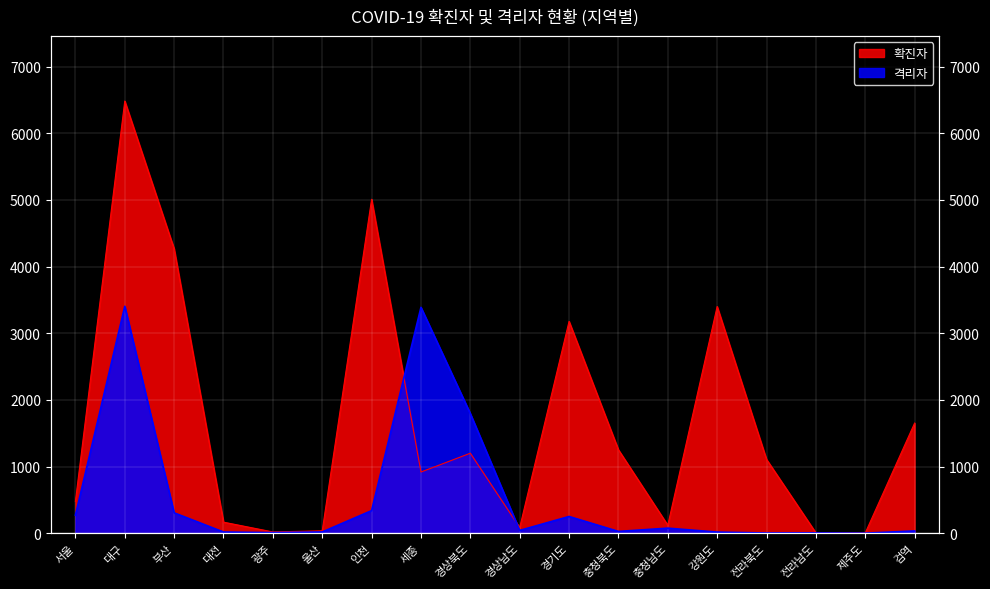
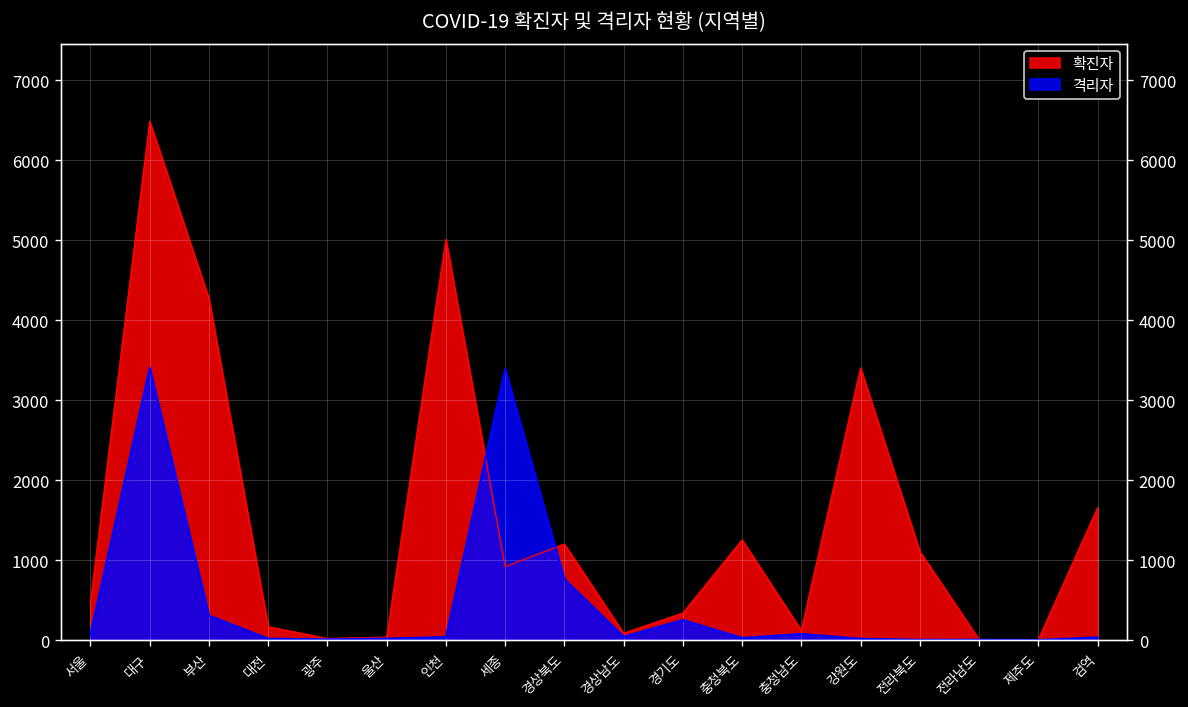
  {
    "확진자": {
      "서울": 500,
      "대구": 6500,
      "부산": 4300,
      "대전": 200,
      "인천": 5000,
      "세종": 900,
      "경상북도": 1200,
      "경상남도": 100,
-     "경기도": 3200,
+     "경기도": 300,
      "충청북도": 1300,
      "충청남도": 100,
      "강원도": 3400,
      "전라북도": 1100,
      "검역": 1700
    },
    "격리자": {
-     "서울": 300,
+     "서울": 100,
      "대구": 3400,
      "부산": 300,
      "대전": 0,
-     "인천": 300,
+     "인천": 0,
      "세종": 3400,
-     "경상북도": 1800,
+     "경상북도": 800,
      "경상남도": 0,
      "경기도": 300,
      "충청북도": 0,
      "충청남도": 100,
      "강원도": 0,
      "전라북도": 0,
      "검역": 0
    }
  }
